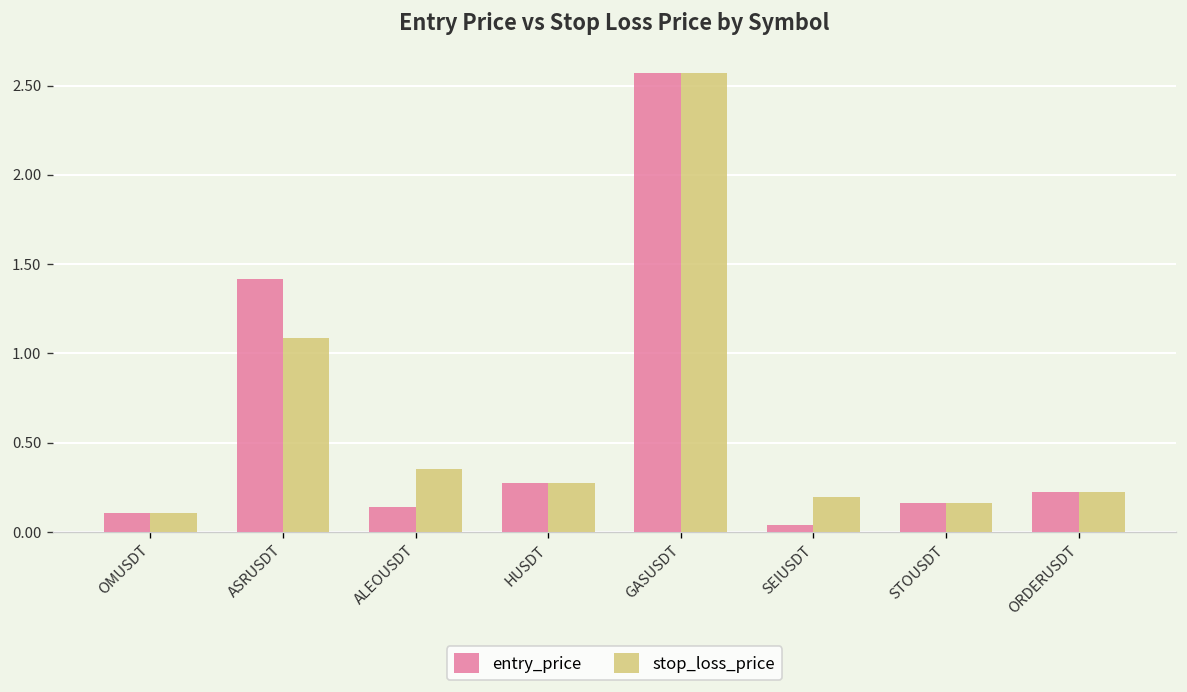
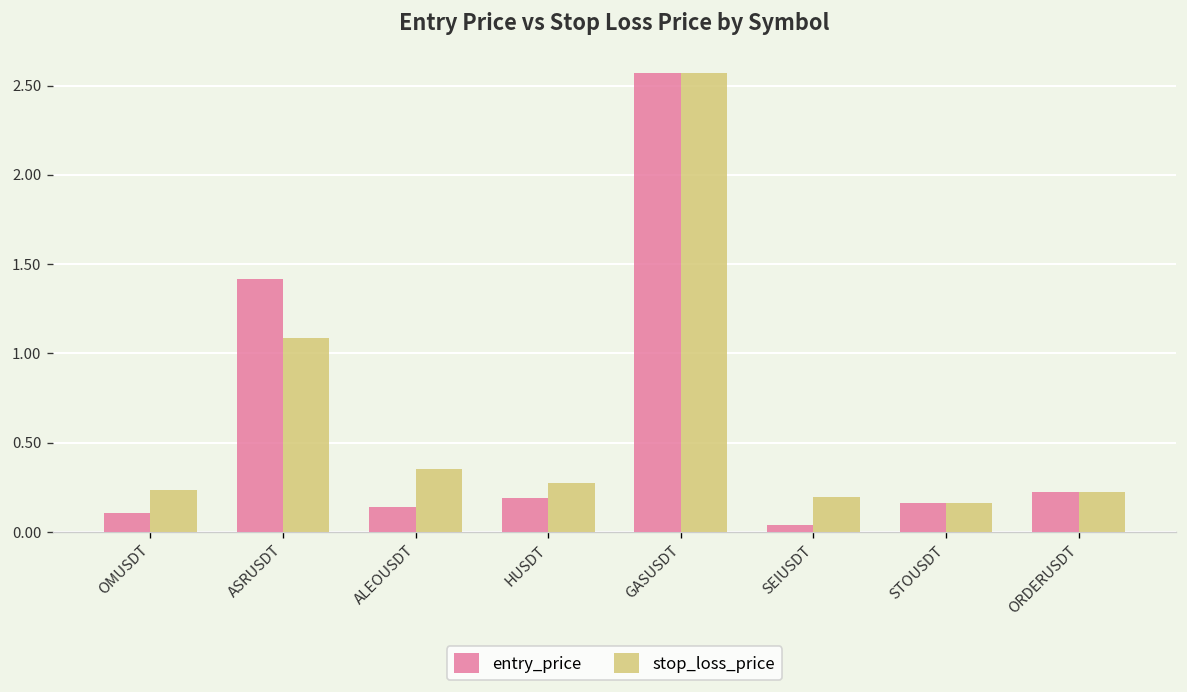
  {
    "entry_price": {
      "OMUSDT": 0.11,
      "ASRUSDT": 1.42,
      "ALEOUSDT": 0.14,
-     "HUSDT": 0.28,
+     "HUSDT": 0.19,
      "GASUSDT": 2.57,
      "SEIUSDT": 0.04,
      "STOUSDT": 0.16,
      "ORDERUSDT": 0.22
    },
    "stop_loss_price": {
-     "OMUSDT": 0.11,
+     "OMUSDT": 0.24,
      "ASRUSDT": 1.08,
      "ALEOUSDT": 0.35,
      "HUSDT": 0.28,
      "GASUSDT": 2.57,
      "SEIUSDT": 0.19,
      "STOUSDT": 0.16,
      "ORDERUSDT": 0.22
    }
  }
